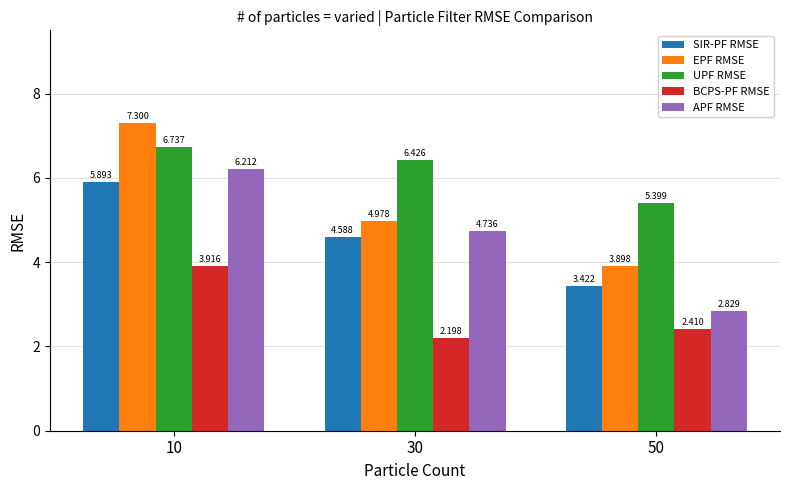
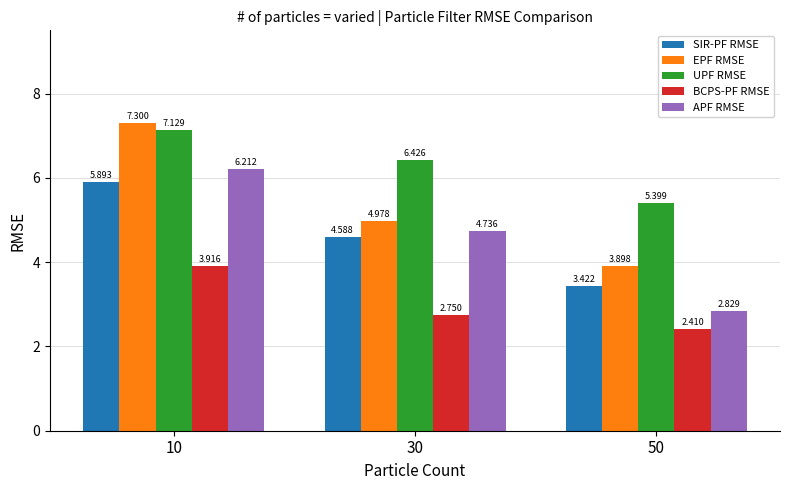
  {
    "SIR-PF RMSE": {
      "10": 5.893,
      "30": 4.588,
      "50": 3.422
    },
    "EPF RMSE": {
      "10": 7.300,
      "30": 4.978,
      "50": 3.898
    },
    "UPF RMSE": {
-     "10": 6.737,
+     "10": 7.129,
      "30": 6.426,
      "50": 5.399
    },
    "BCPS-PF RMSE": {
      "10": 3.916,
-     "30": 2.198,
+     "30": 2.750,
      "50": 2.410
    },
    "APF RMSE": {
      "10": 6.212,
      "30": 4.736,
      "50": 2.829
    }
  }
